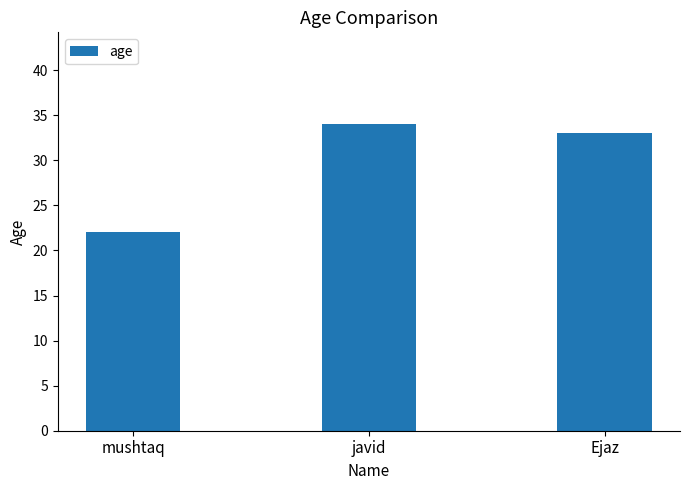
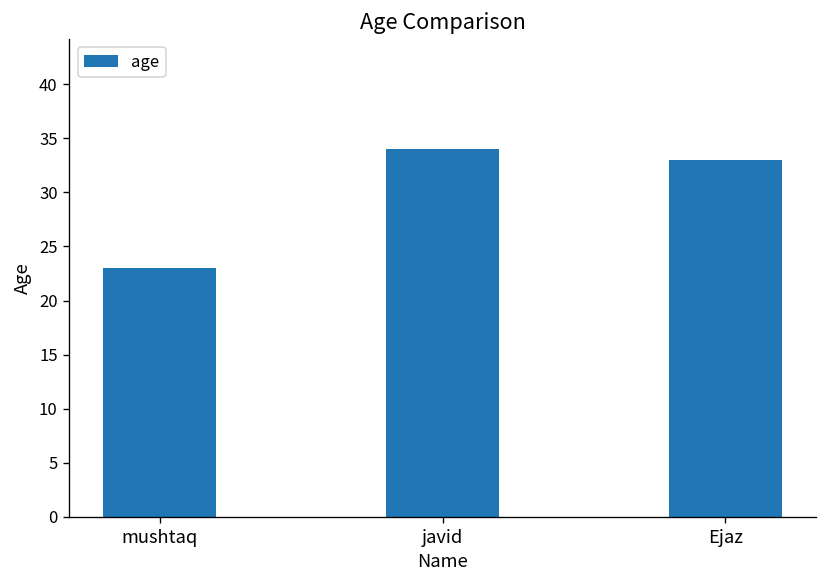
  {
-   "mushtaq": 22,
+   "mushtaq": 23,
    "javid": 34,
    "Ejaz": 33
  }
